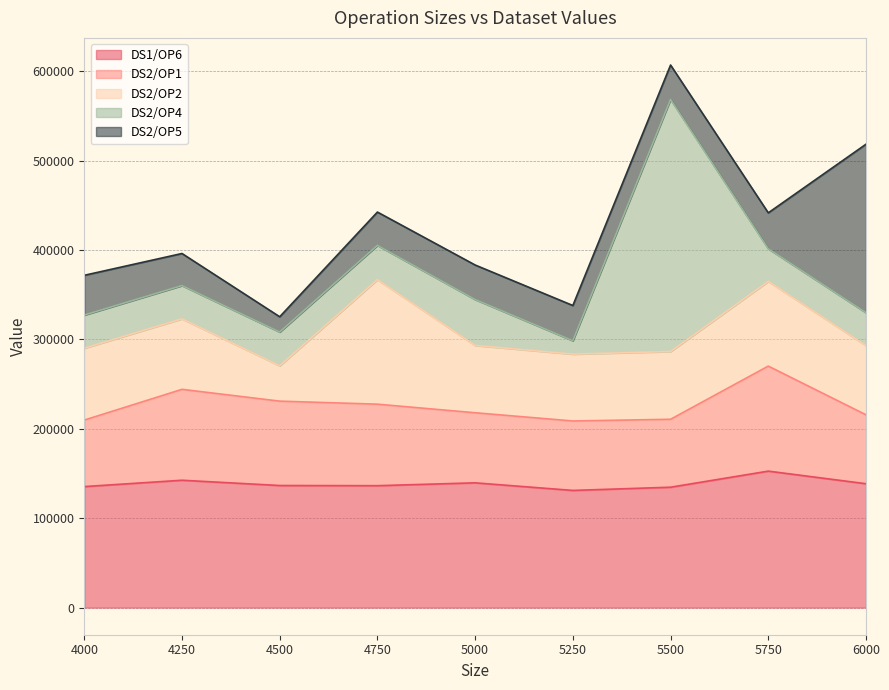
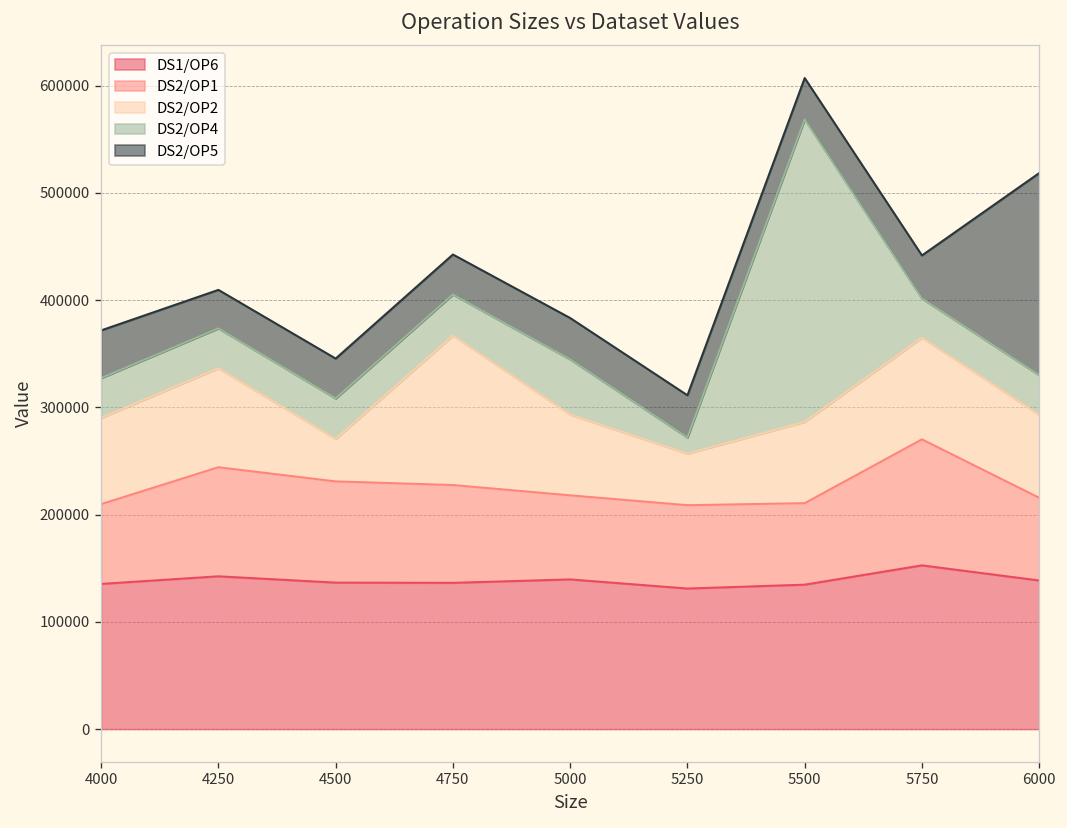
  {
    "DS2/OP2": {
      "4000": 80000,
-     "4250": 80000,
+     "4250": 90000,
      "4500": 40000,
      "4750": 140000,
      "5000": 80000,
-     "5250": 70000,
+     "5250": 50000,
      "5500": 80000,
      "5750": 90000,
      "6000": 80000
    },
    "DS2/OP4": {
      "4000": 40000,
      "4250": 40000,
      "4500": 40000,
      "4750": 40000,
      "5000": 50000,
      "5250": 20000,
      "5500": 280000,
      "5750": 40000,
      "6000": 40000
    },
    "DS2/OP5": {
      "4000": 40000,
      "4250": 40000,
-     "4500": 20000,
+     "4500": 40000,
      "4750": 40000,
      "5000": 40000,
      "5250": 40000,
      "5500": 40000,
      "5750": 40000,
      "6000": 190000
    }
  }
